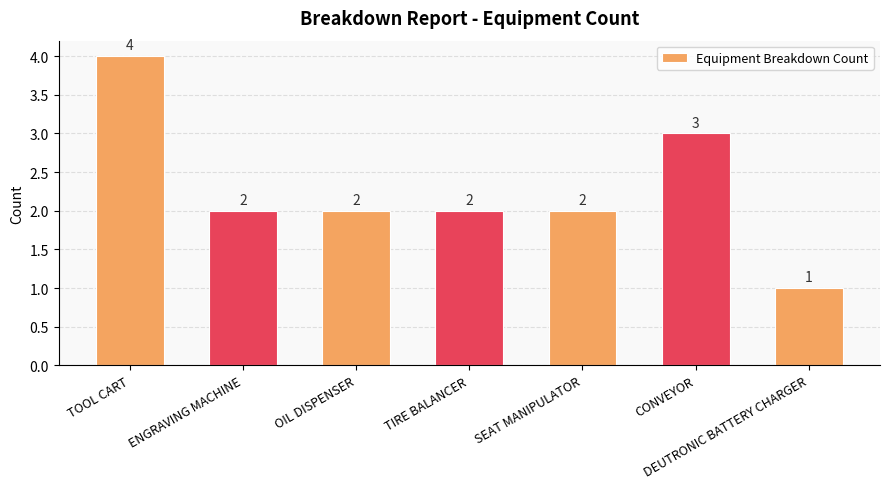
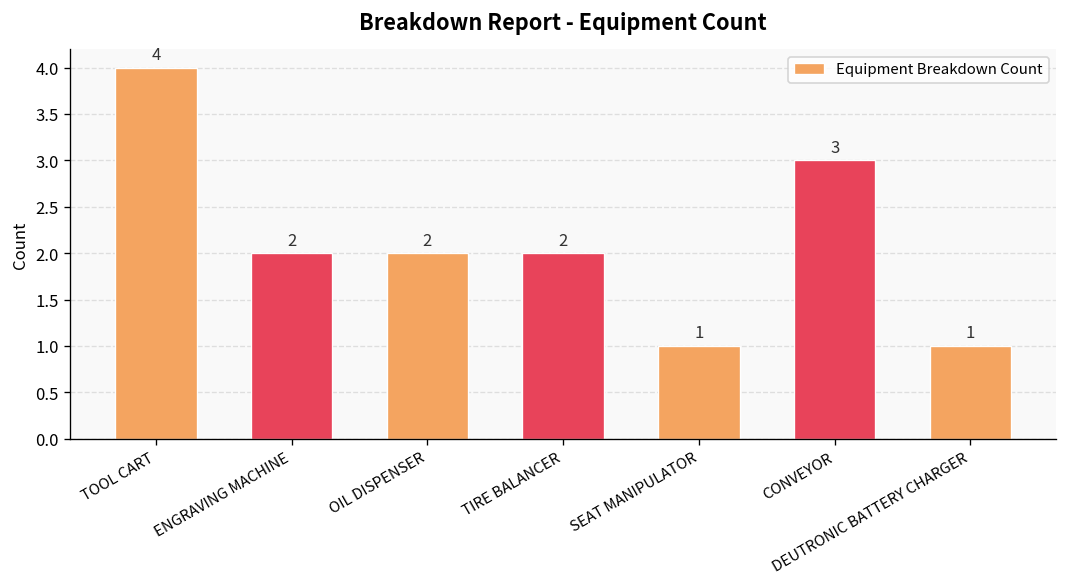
  {
    "TOOL CART": 4,
    "ENGRAVING MACHINE": 2,
    "OIL DISPENSER": 2,
    "TIRE BALANCER": 2,
-   "SEAT MANIPULATOR": 2,
+   "SEAT MANIPULATOR": 1,
    "CONVEYOR": 3,
    "DEUTRONIC BATTERY CHARGER": 1
  }
